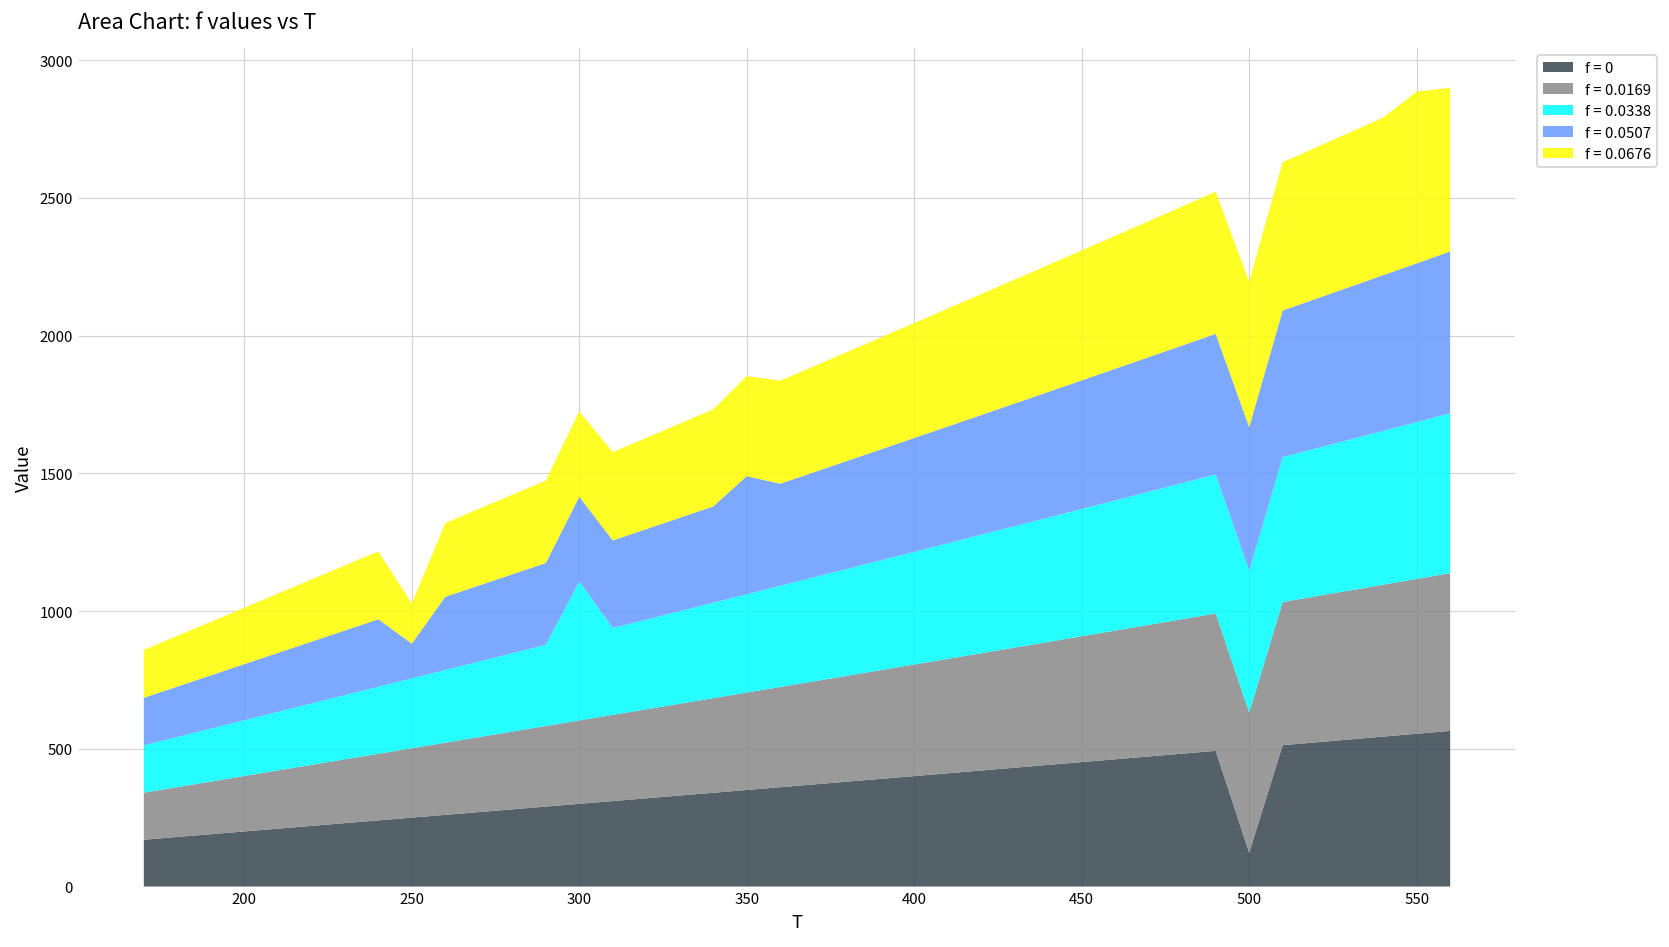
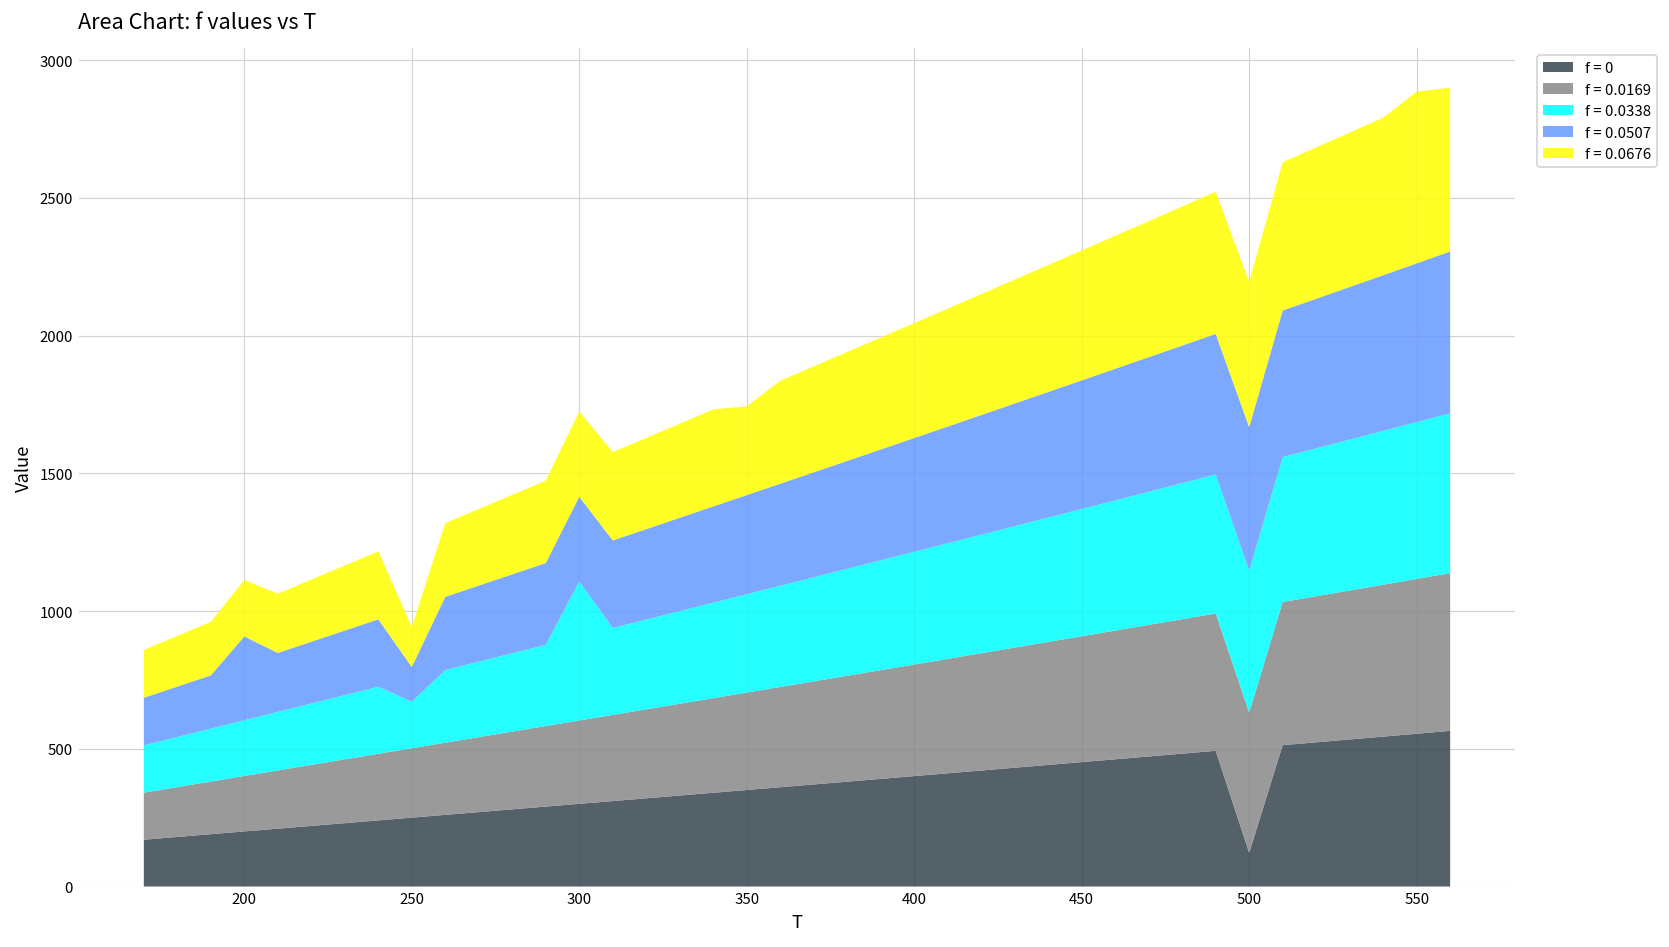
  {
    "f = 0": {
      "200": 200,
      "250": 250,
      "300": 300,
      "350": 350,
      "400": 400,
      "450": 450,
      "500": 120,
      "550": 550
    },
    "f = 0.0169": {
      "200": 200,
      "250": 250,
      "300": 300,
      "350": 350,
      "400": 410,
      "450": 460,
      "500": 510,
      "550": 560
    },
    "f = 0.0338": {
      "200": 200,
-     "250": 250,
+     "250": 170,
      "300": 500,
      "350": 360,
      "400": 410,
      "450": 460,
      "500": 520,
      "550": 570
    },
    "f = 0.0507": {
-     "200": 200,
+     "200": 300,
      "250": 130,
      "300": 310,
-     "350": 430,
+     "350": 360,
      "400": 410,
      "450": 470,
      "500": 520,
      "550": 580
    },
    "f = 0.0676": {
      "200": 200,
      "250": 150,
      "300": 310,
-     "350": 360,
+     "350": 320,
      "400": 420,
      "450": 470,
      "500": 530,
      "550": 620
    }
  }
